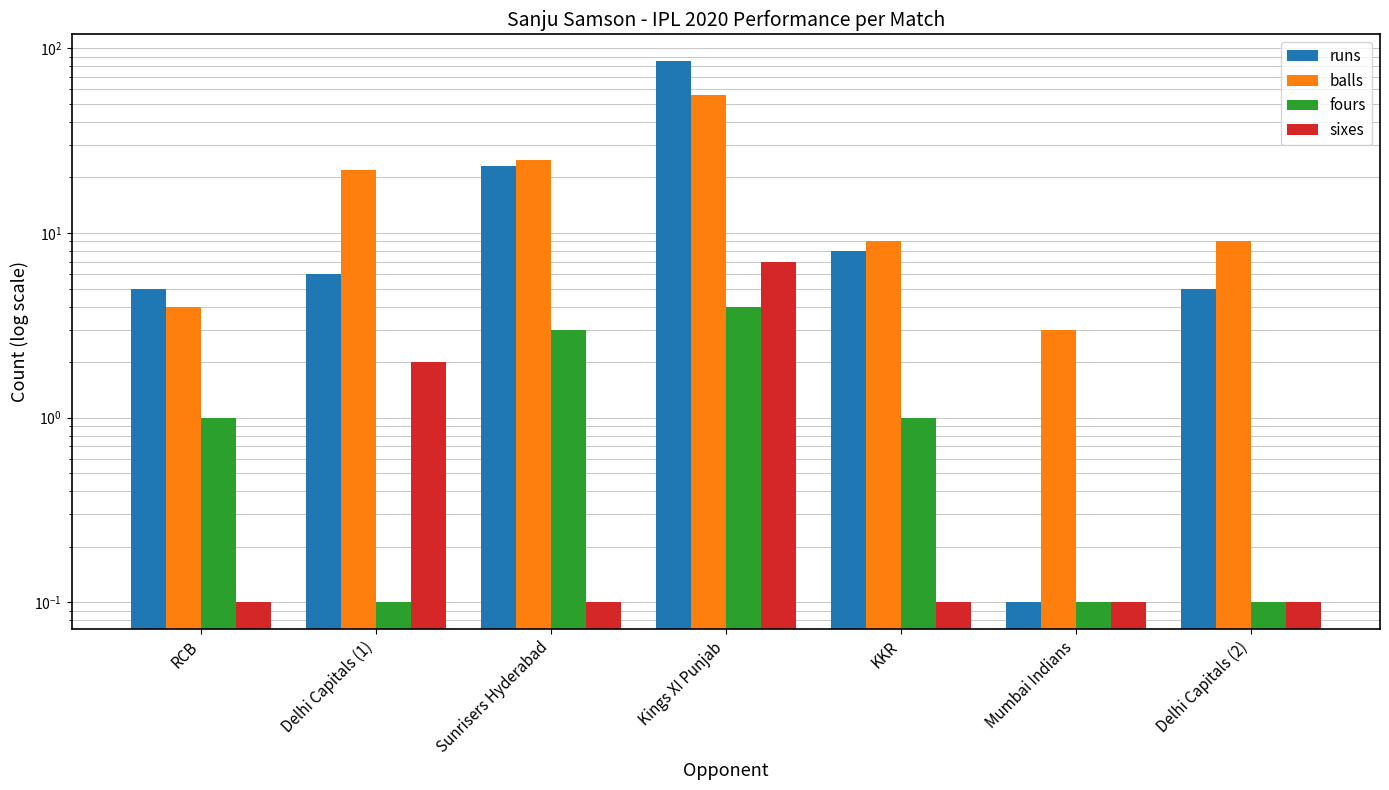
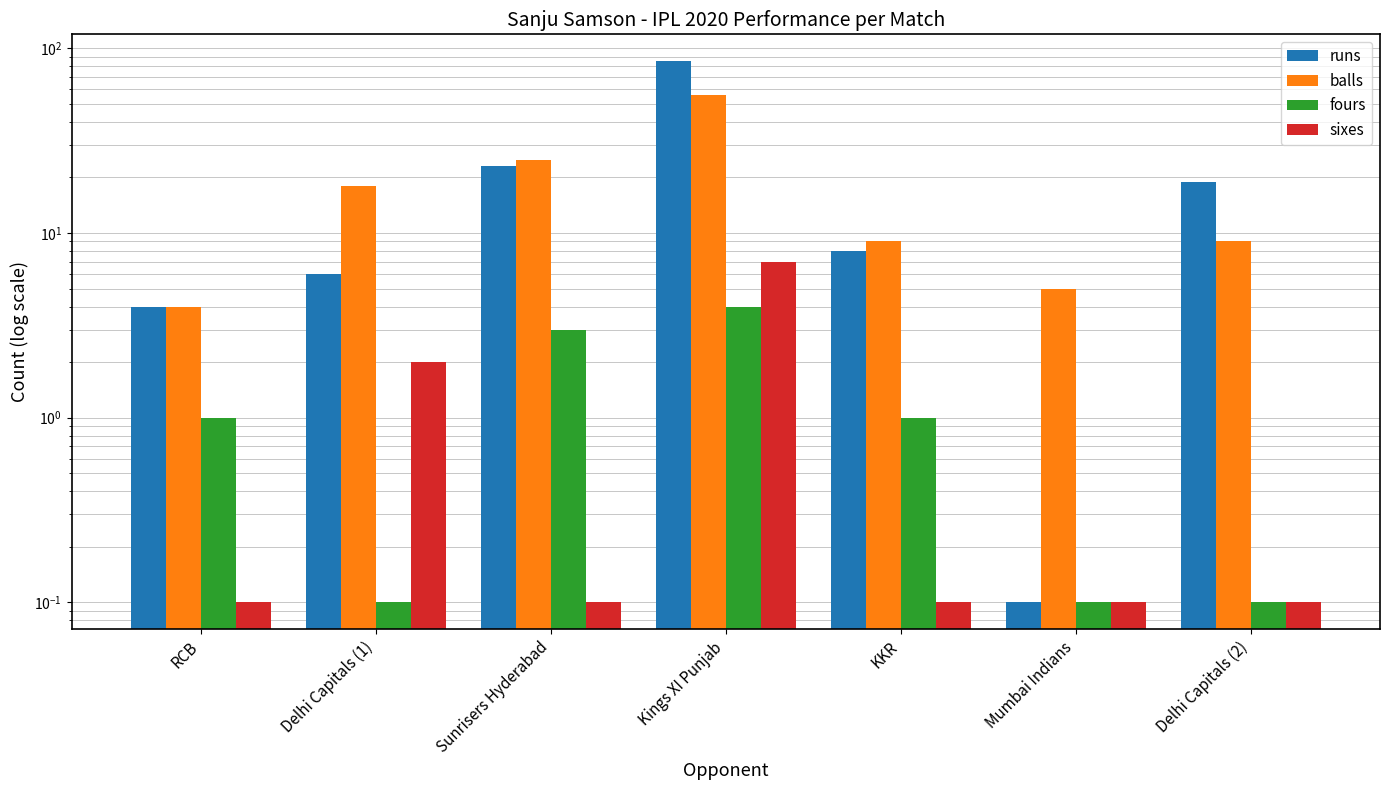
  {
    "runs": {
-     "RCB": 5,
+     "RCB": 4,
      "Delhi Capitals (1)": 6,
      "Sunrisers Hyderabad": 23,
      "Kings XI Punjab": 90,
      "KKR": 8,
      "Mumbai Indians": 0.10,
-     "Delhi Capitals (2)": 5
+     "Delhi Capitals (2)": 19
    },
    "balls": {
      "RCB": 4,
-     "Delhi Capitals (1)": 22,
+     "Delhi Capitals (1)": 18,
      "Sunrisers Hyderabad": 25,
      "Kings XI Punjab": 56,
      "KKR": 9,
-     "Mumbai Indians": 3,
+     "Mumbai Indians": 5,
      "Delhi Capitals (2)": 9
    },
    "fours": {
      "RCB": 1,
      "Delhi Capitals (1)": 0.10,
      "Sunrisers Hyderabad": 3,
      "Kings XI Punjab": 4,
      "KKR": 1,
      "Mumbai Indians": 0.10,
      "Delhi Capitals (2)": 0.10
    },
    "sixes": {
      "RCB": 0.10,
      "Delhi Capitals (1)": 2,
      "Sunrisers Hyderabad": 0.10,
      "Kings XI Punjab": 7,
      "KKR": 0.10,
      "Mumbai Indians": 0.10,
      "Delhi Capitals (2)": 0.10
    }
  }
